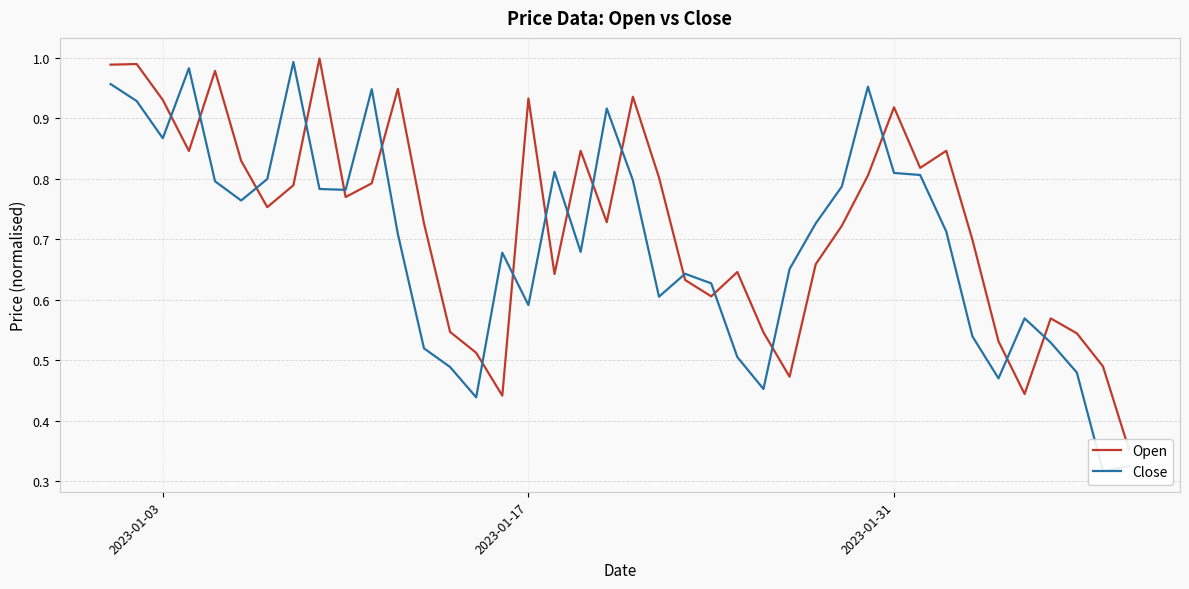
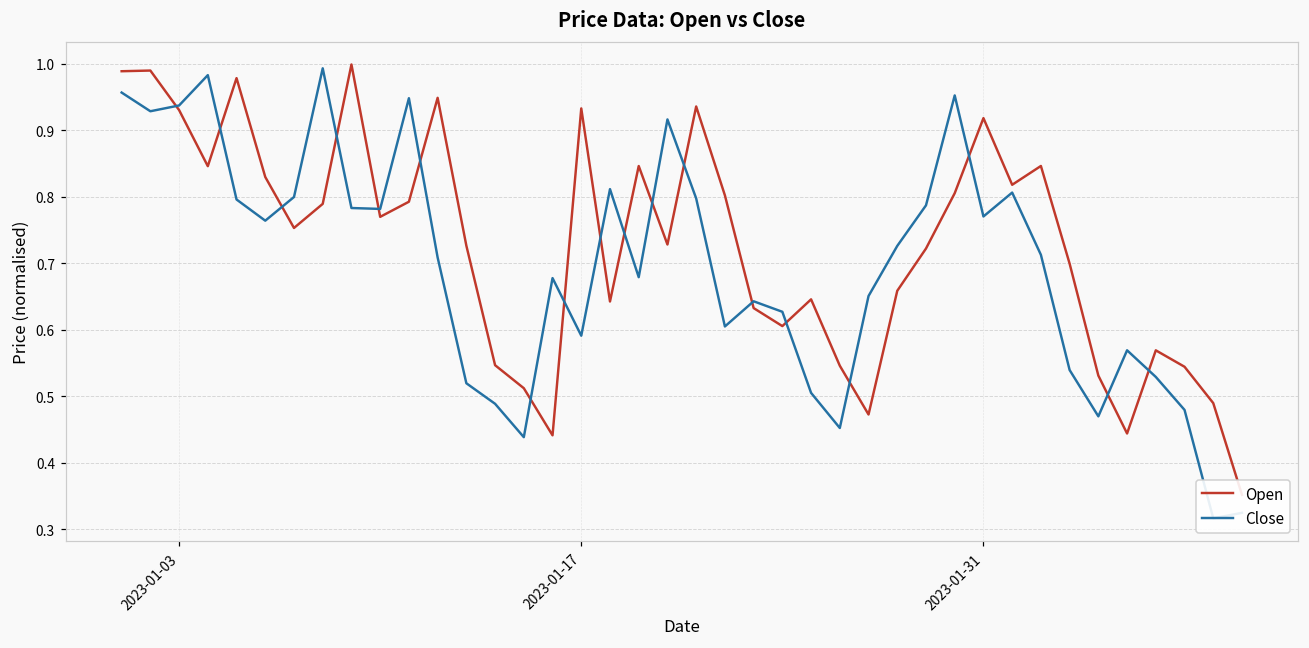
  {
    "Open": {
      "2023-01-03": 0.93,
      "2023-01-17": 0.93,
      "2023-01-31": 0.92
    },
    "Close": {
-     "2023-01-03": 0.87,
+     "2023-01-03": 0.94,
      "2023-01-17": 0.59,
-     "2023-01-31": 0.81
+     "2023-01-31": 0.77
    }
  }
